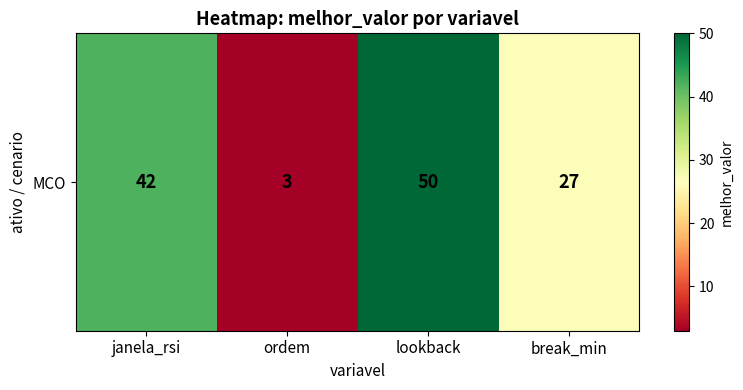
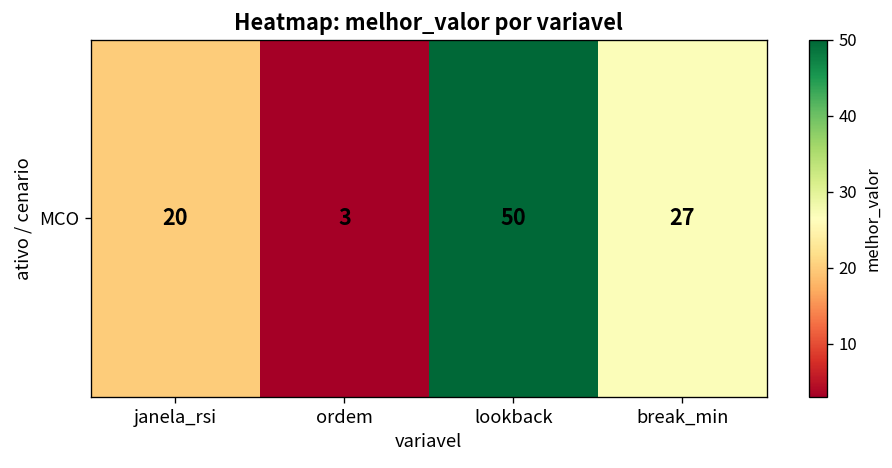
  {
    "MCO": {
-     "janela_rsi": 42,
+     "janela_rsi": 20,
      "ordem": 3,
      "lookback": 50,
      "break_min": 27
    }
  }
